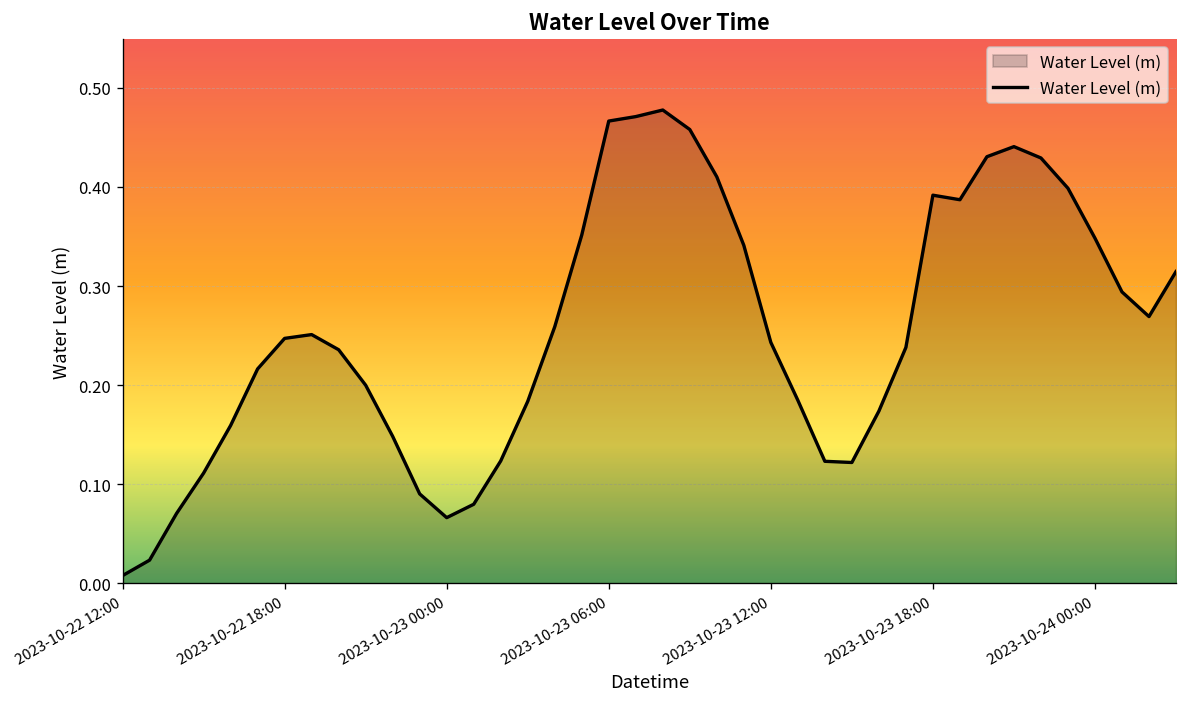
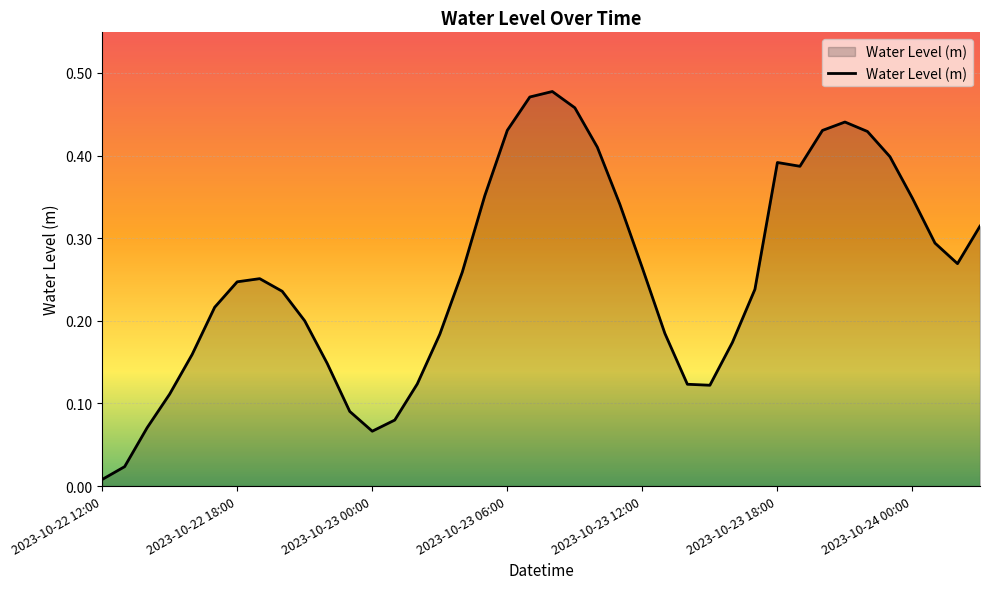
  {
    "2023-10-22 12:00": 0.01,
    "2023-10-22 18:00": 0.25,
    "2023-10-23 00:00": 0.07,
-   "2023-10-23 06:00": 0.47,
-   "2023-10-23 12:00": 0.24,
+   "2023-10-23 06:00": 0.43,
+   "2023-10-23 12:00": 0.26,
    "2023-10-23 18:00": 0.39,
    "2023-10-24 00:00": 0.35
  }
